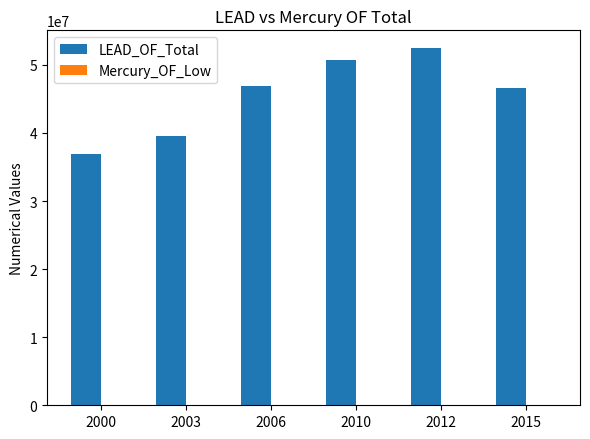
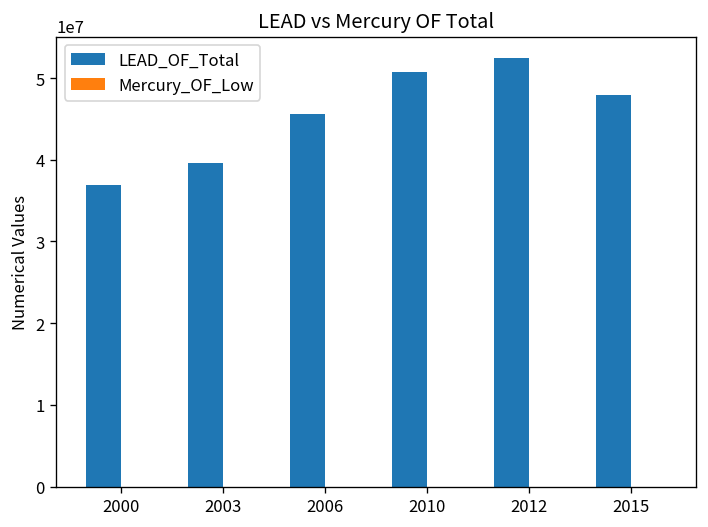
  {
    "LEAD_OF_Total": {
      "2000": 37000000,
      "2003": 40000000,
-     "2006": 47000000,
+     "2006": 46000000,
      "2010": 51000000,
      "2012": 52000000,
-     "2015": 47000000
+     "2015": 48000000
    }
  }
